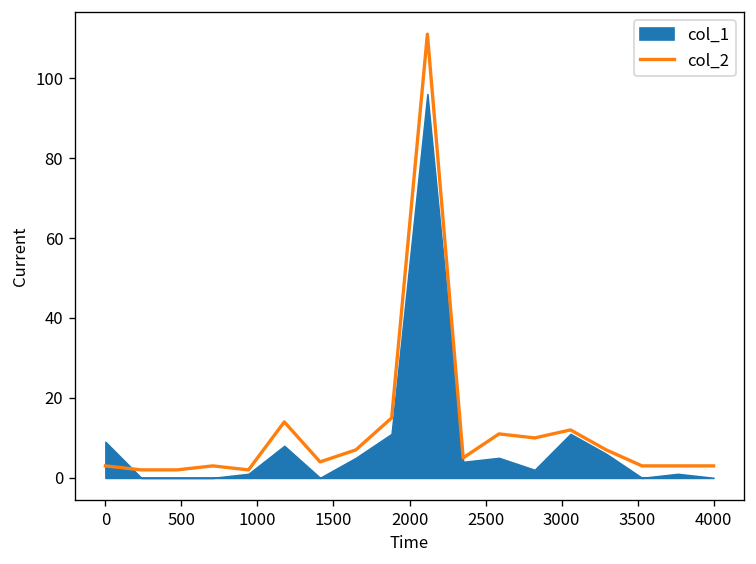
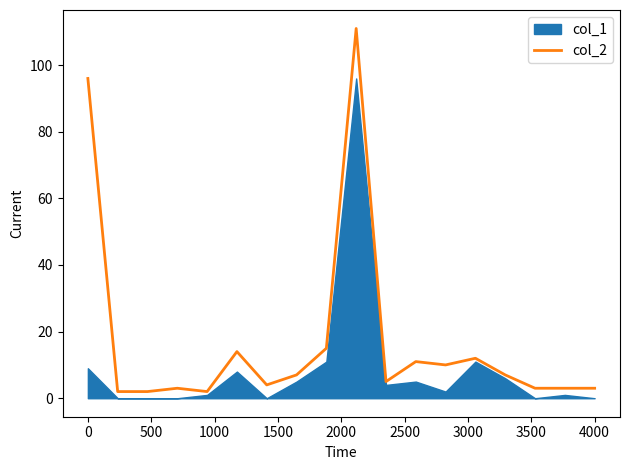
  {
    "col_2": {
-     "0": 3,
+     "0": 96,
      "4000": 3
    },
    "col_1": {
      "0": 9,
      "4000": 0
    }
  }
